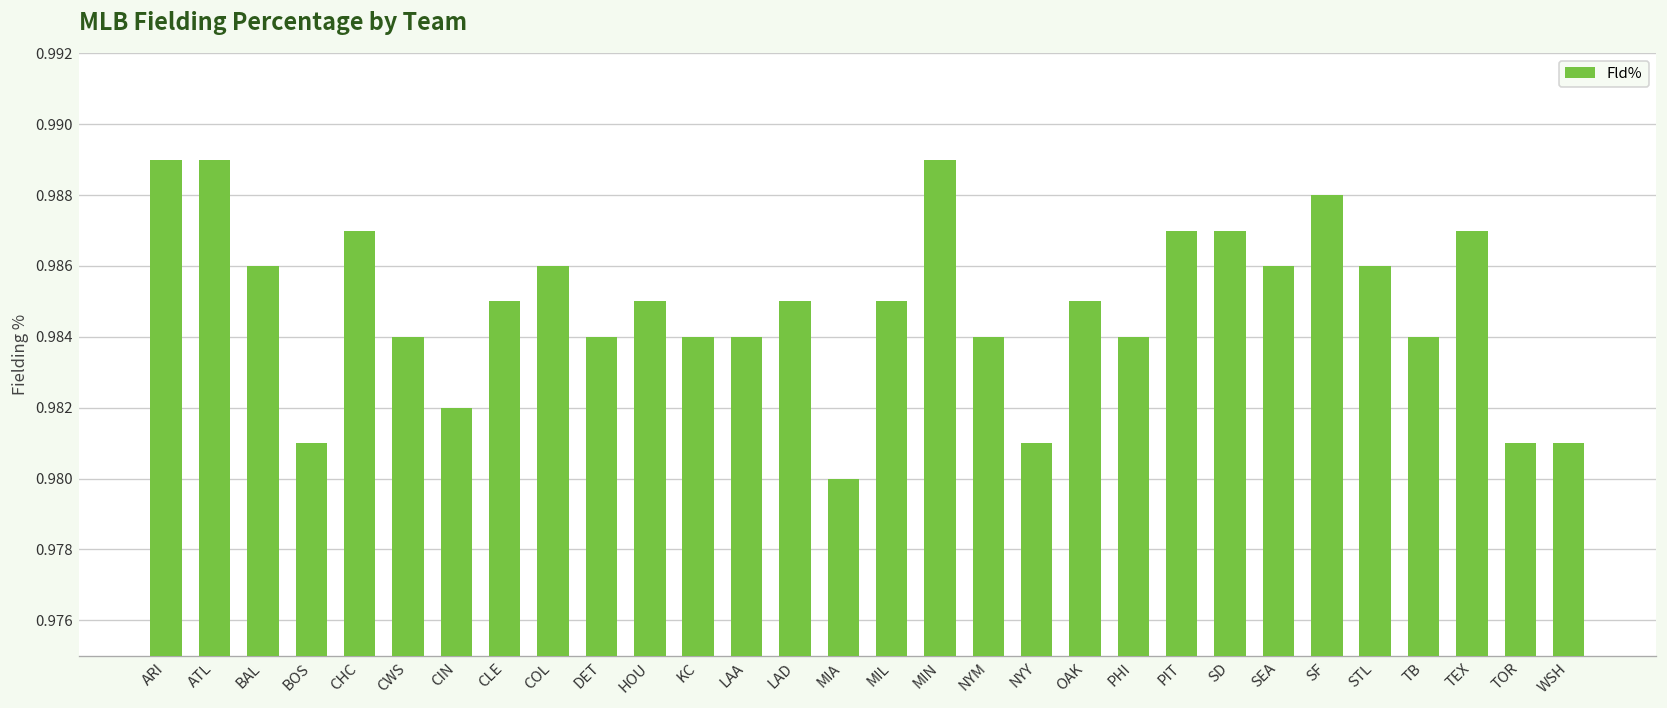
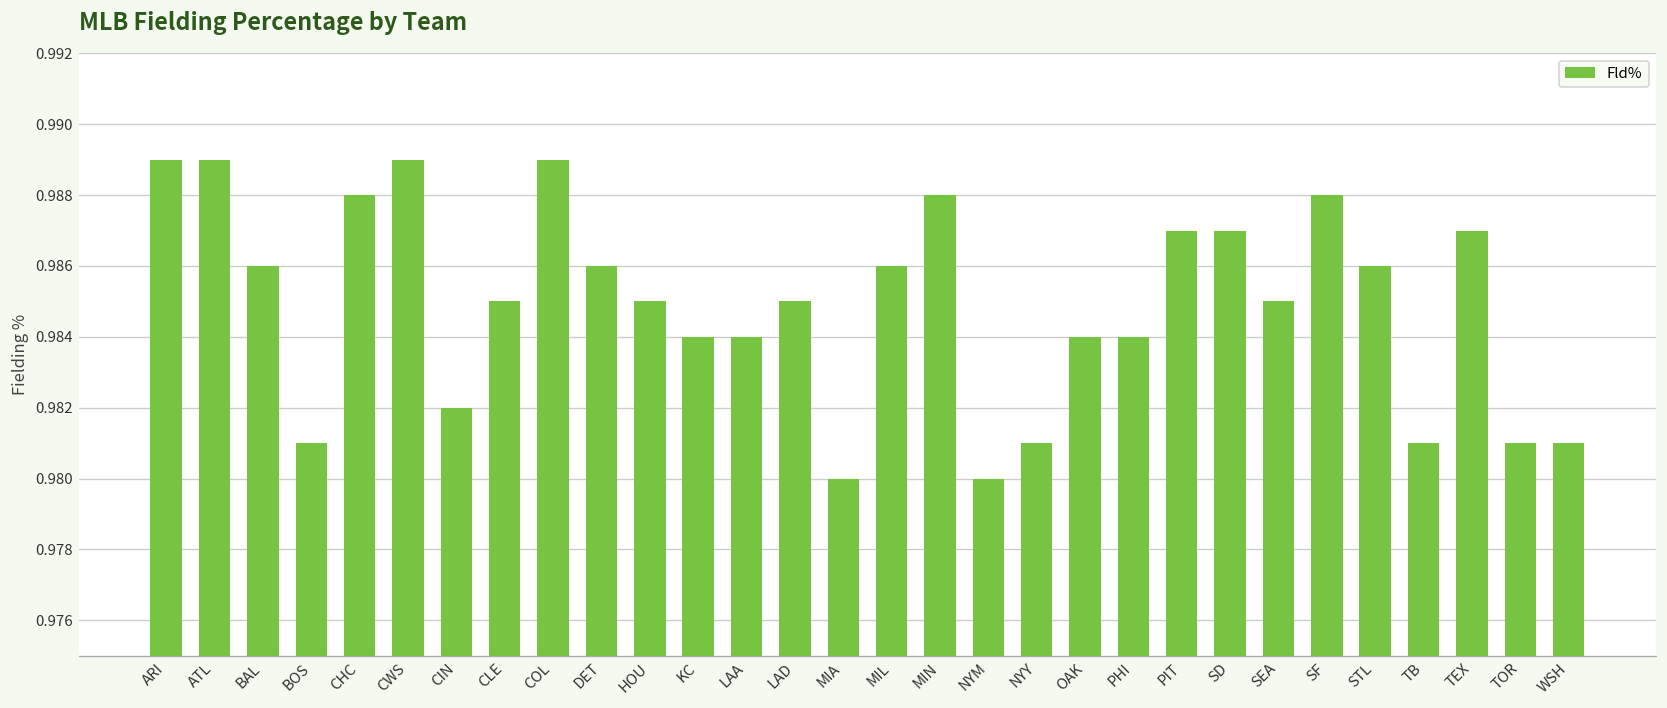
  {
    "ARI": 0.989,
    "ATL": 0.989,
    "BAL": 0.986,
    "BOS": 0.981,
-   "CHC": 0.987,
-   "CWS": 0.984,
+   "CHC": 0.988,
+   "CWS": 0.989,
    "CIN": 0.982,
    "CLE": 0.985,
-   "COL": 0.986,
-   "DET": 0.984,
+   "COL": 0.989,
+   "DET": 0.986,
    "HOU": 0.985,
    "KC": 0.984,
    "LAA": 0.984,
    "LAD": 0.985,
    "MIA": 0.980,
-   "MIL": 0.985,
-   "MIN": 0.989,
-   "NYM": 0.984,
+   "MIL": 0.986,
+   "MIN": 0.988,
+   "NYM": 0.980,
    "NYY": 0.981,
-   "OAK": 0.985,
+   "OAK": 0.984,
    "PHI": 0.984,
    "PIT": 0.987,
    "SD": 0.987,
-   "SEA": 0.986,
+   "SEA": 0.985,
    "SF": 0.988,
    "STL": 0.986,
-   "TB": 0.984,
+   "TB": 0.981,
    "TEX": 0.987,
    "TOR": 0.981,
    "WSH": 0.981
  }
